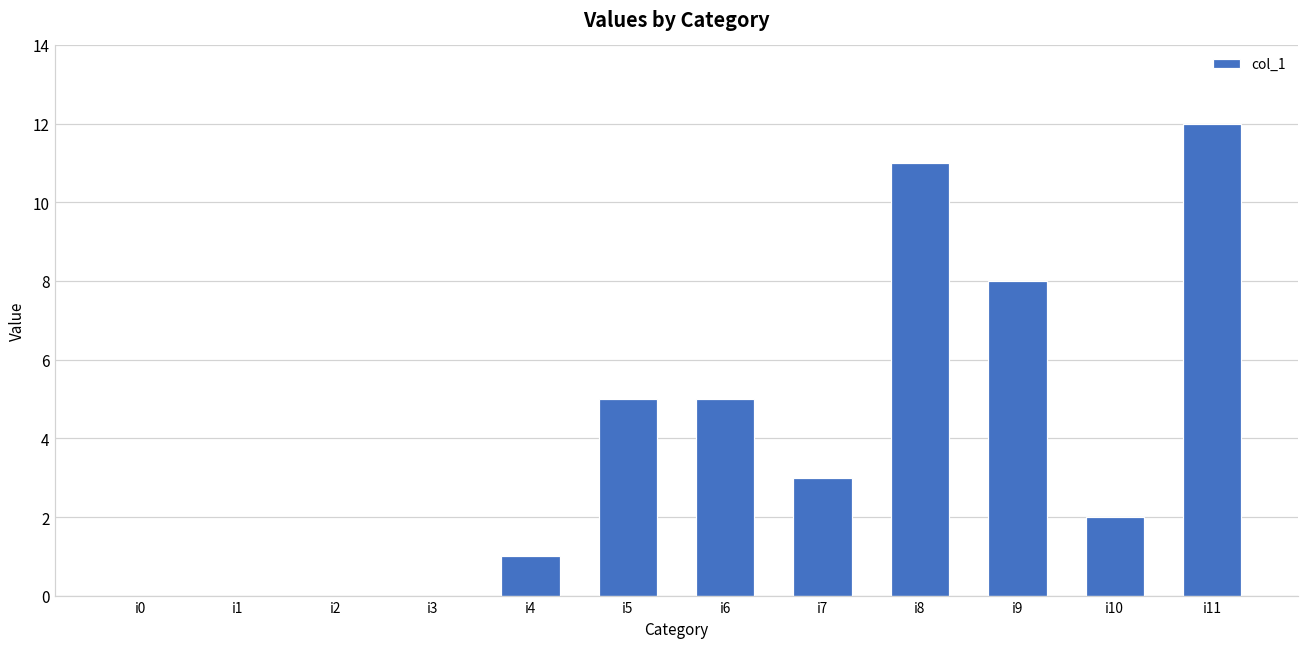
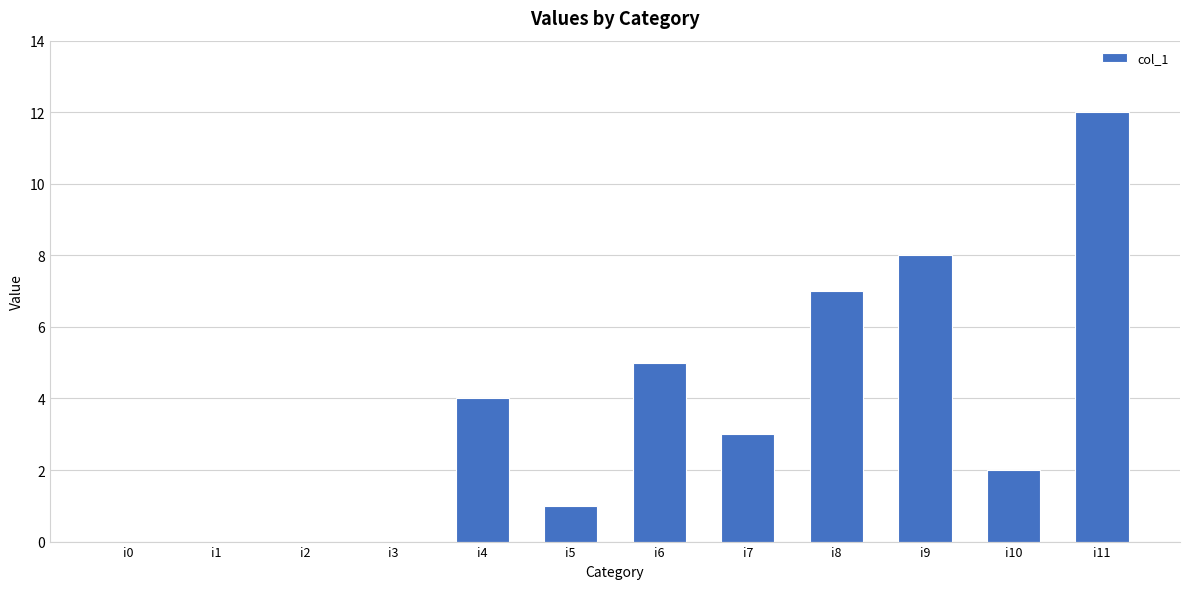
  {
    "i0": 0,
    "i1": 0,
    "i2": 0,
    "i3": 0,
-   "i4": 1,
-   "i5": 5,
+   "i4": 4,
+   "i5": 1,
    "i6": 5,
    "i7": 3,
-   "i8": 11,
+   "i8": 7,
    "i9": 8,
    "i10": 2,
    "i11": 12
  }
